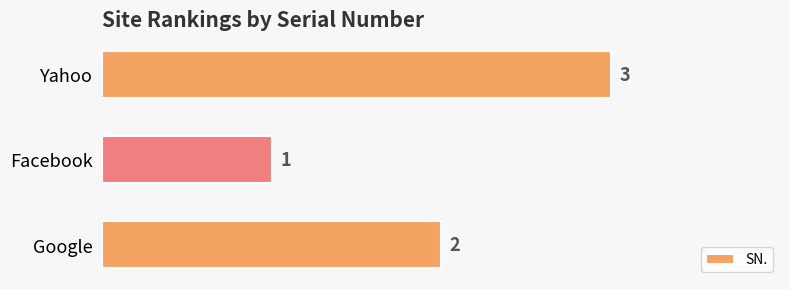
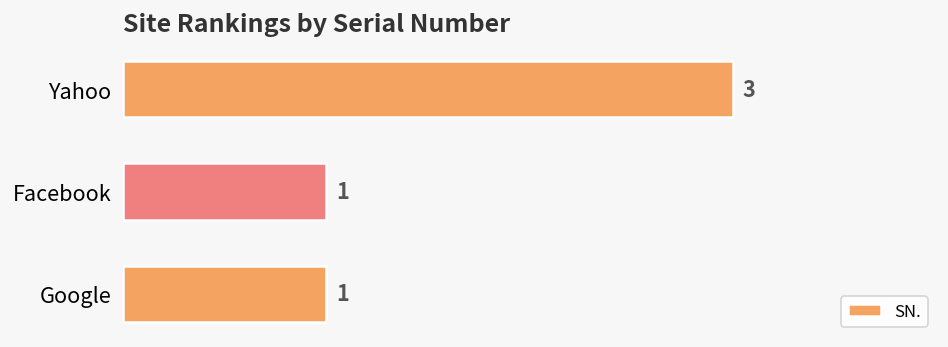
  {
    "Yahoo": 3,
    "Facebook": 1,
-   "Google": 2
+   "Google": 1
  }
